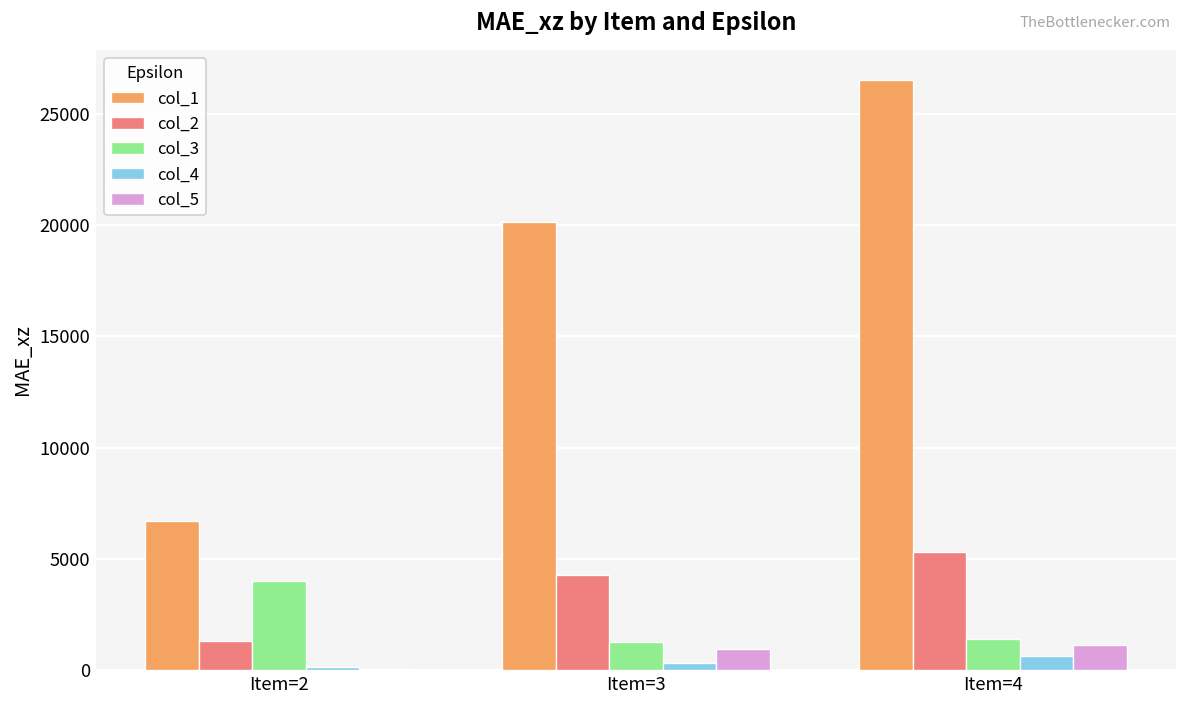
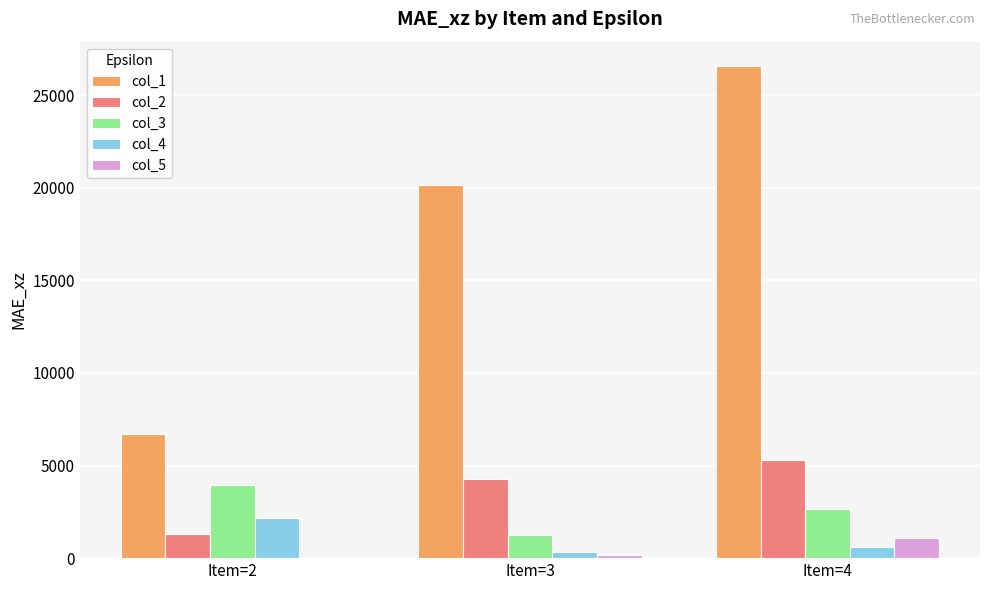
  {
    "col_3": {
      "Item=2": 4000,
      "Item=3": 1200,
-     "Item=4": 1400
+     "Item=4": 2600
    },
    "col_4": {
-     "Item=2": 100,
+     "Item=2": 2100,
      "Item=3": 300,
      "Item=4": 600
    },
    "col_5": {
-     "Item=3": 900,
+     "Item=3": 200,
      "Item=4": 1100
    }
  }
